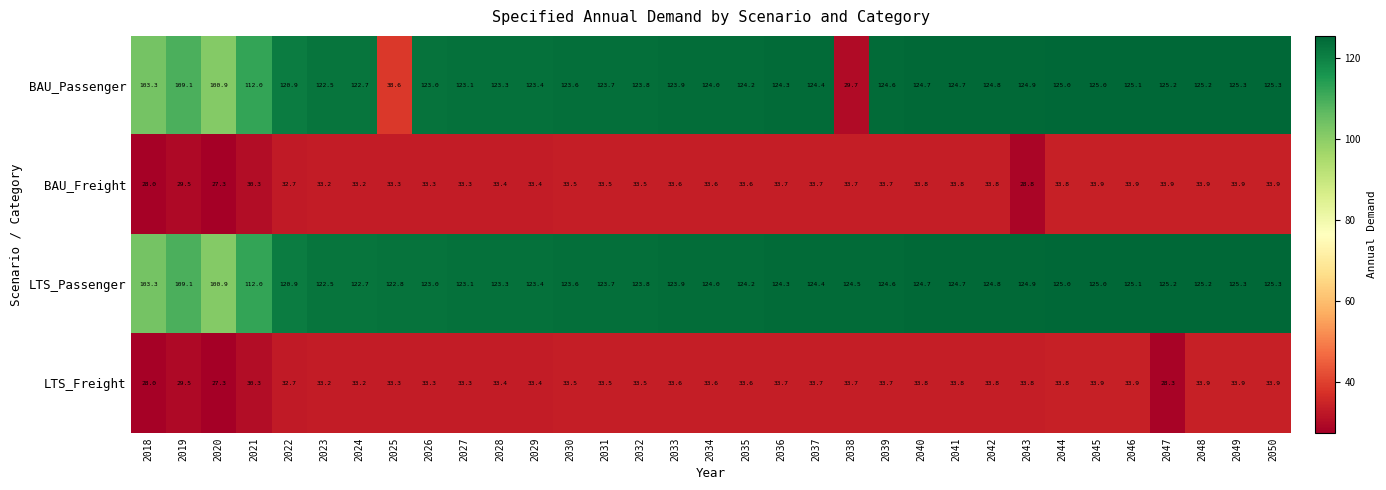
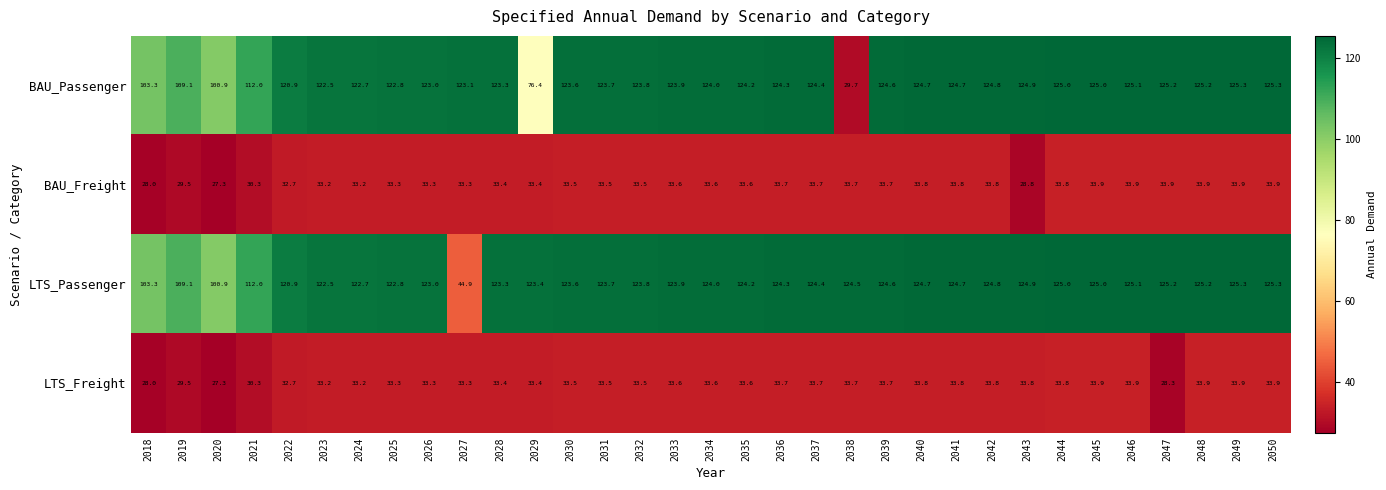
  {
    "BAU_Passenger": {
      "2018": 103.3,
      "2019": 109.1,
      "2020": 100.9,
      "2021": 112.0,
      "2022": 120.9,
      "2023": 122.5,
      "2024": 122.7,
-     "2025": 38.6,
+     "2025": 122.8,
      "2026": 123.0,
      "2027": 123.1,
      "2028": 123.3,
-     "2029": 123.4,
+     "2029": 76.4,
      "2030": 123.6,
      "2031": 123.7,
      "2032": 123.8,
      "2033": 123.9,
      "2034": 124.0,
      "2035": 124.2,
      "2036": 124.3,
      "2037": 124.4,
      "2038": 29.7,
      "2039": 124.6,
      "2040": 124.7,
      "2041": 124.7,
      "2042": 124.8,
      "2043": 124.9,
      "2044": 125.0,
      "2045": 125.0,
      "2046": 125.1,
      "2047": 125.2,
      "2048": 125.2,
      "2049": 125.3,
      "2050": 125.3
    },
    "BAU_Freight": {
      "2018": 28.0,
      "2019": 29.5,
      "2020": 27.3,
      "2021": 30.3,
      "2022": 32.7,
      "2023": 33.2,
      "2024": 33.2,
      "2025": 33.3,
      "2026": 33.3,
      "2027": 33.3,
      "2028": 33.4,
      "2029": 33.4,
      "2030": 33.5,
      "2031": 33.5,
      "2032": 33.5,
      "2033": 33.6,
      "2034": 33.6,
      "2035": 33.6,
      "2036": 33.7,
      "2037": 33.7,
      "2038": 33.7,
      "2039": 33.7,
      "2040": 33.8,
      "2041": 33.8,
      "2042": 33.8,
      "2043": 28.8,
      "2044": 33.8,
      "2045": 33.9,
      "2046": 33.9,
      "2047": 33.9,
      "2048": 33.9,
      "2049": 33.9,
      "2050": 33.9
    },
    "LTS_Passenger": {
      "2018": 103.3,
      "2019": 109.1,
      "2020": 100.9,
      "2021": 112.0,
      "2022": 120.9,
      "2023": 122.5,
      "2024": 122.7,
      "2025": 122.8,
      "2026": 123.0,
-     "2027": 123.1,
+     "2027": 44.9,
      "2028": 123.3,
      "2029": 123.4,
      "2030": 123.6,
      "2031": 123.7,
      "2032": 123.8,
      "2033": 123.9,
      "2034": 124.0,
      "2035": 124.2,
      "2036": 124.3,
      "2037": 124.4,
      "2038": 124.5,
      "2039": 124.6,
      "2040": 124.7,
      "2041": 124.7,
      "2042": 124.8,
      "2043": 124.9,
      "2044": 125.0,
      "2045": 125.0,
      "2046": 125.1,
      "2047": 125.2,
      "2048": 125.2,
      "2049": 125.3,
      "2050": 125.3
    },
    "LTS_Freight": {
      "2018": 28.0,
      "2019": 29.5,
      "2020": 27.3,
      "2021": 30.3,
      "2022": 32.7,
      "2023": 33.2,
      "2024": 33.2,
      "2025": 33.3,
      "2026": 33.3,
      "2027": 33.3,
      "2028": 33.4,
      "2029": 33.4,
      "2030": 33.5,
      "2031": 33.5,
      "2032": 33.5,
      "2033": 33.6,
      "2034": 33.6,
      "2035": 33.6,
      "2036": 33.7,
      "2037": 33.7,
      "2038": 33.7,
      "2039": 33.7,
      "2040": 33.8,
      "2041": 33.8,
      "2042": 33.8,
      "2043": 33.8,
      "2044": 33.8,
      "2045": 33.9,
      "2046": 33.9,
      "2047": 28.3,
      "2048": 33.9,
      "2049": 33.9,
      "2050": 33.9
    }
  }
